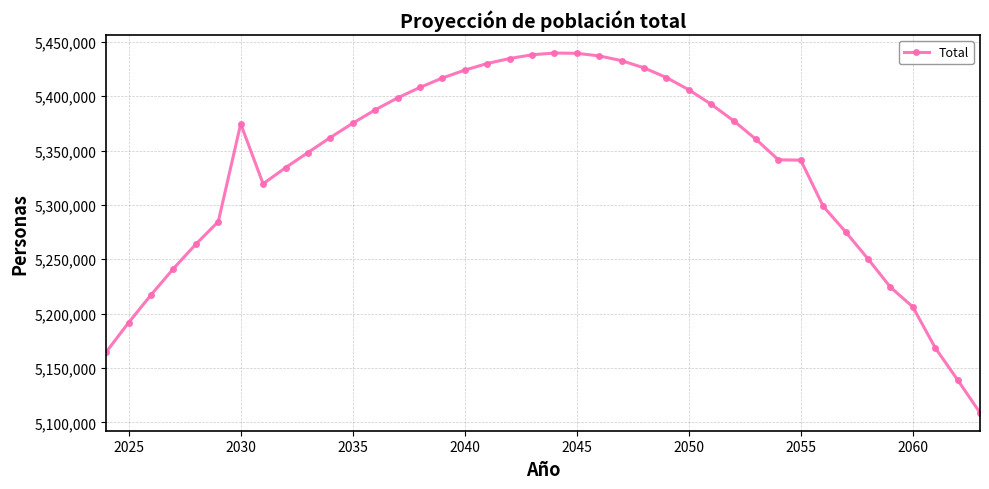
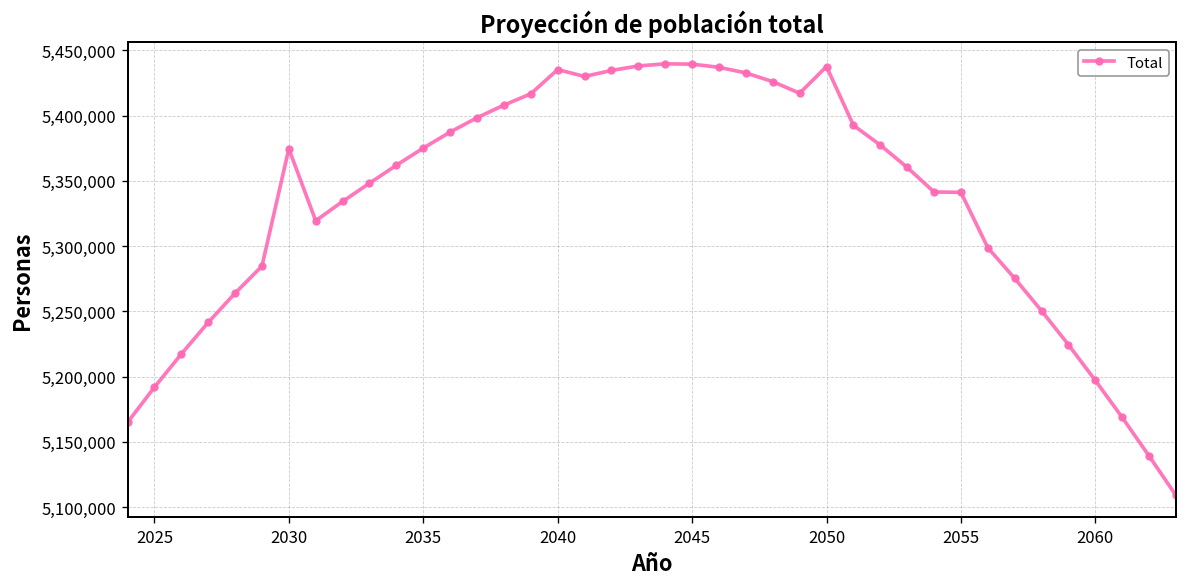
  {
    "2025": "5,192,000",
    "2030": "5,375,000",
    "2035": "5,375,000",
-   "2040": "5,424,000",
+   "2040": "5,435,000",
    "2045": "5,439,000",
-   "2050": "5,406,000",
+   "2050": "5,438,000",
    "2055": "5,341,000",
-   "2060": "5,206,000"
+   "2060": "5,197,000"
  }
